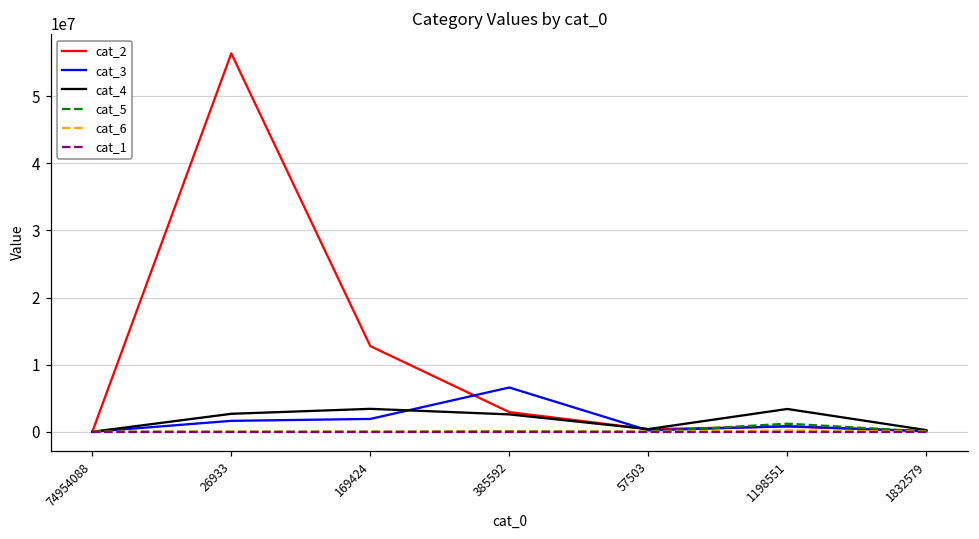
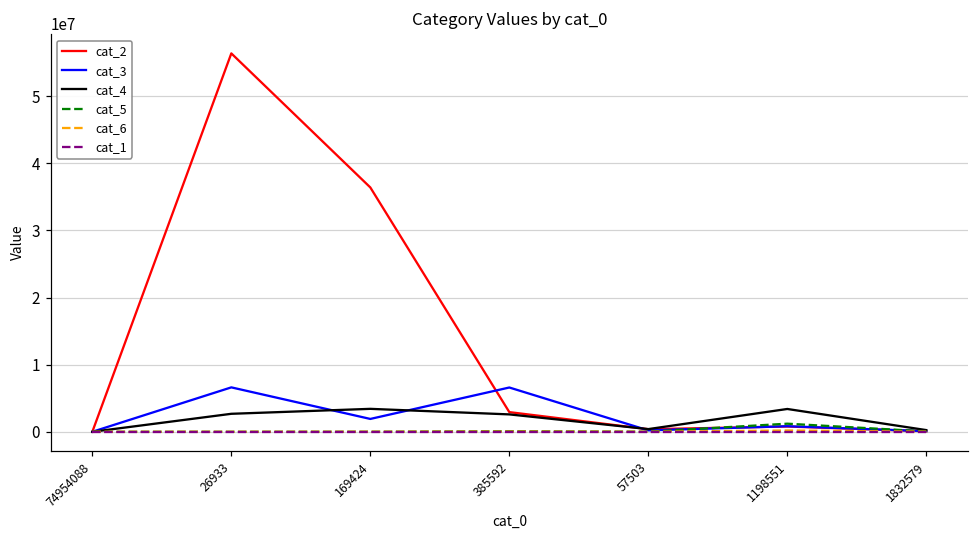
  {
    "cat_2": {
      "26933": 56000000,
-     "169424": 13000000
+     "169424": 36000000
    },
    "cat_3": {
-     "26933": 2000000,
+     "26933": 7000000,
      "169424": 2000000,
      "385592": 7000000
    },
    "cat_4": {
      "26933": 3000000,
      "169424": 3000000,
      "1198551": 3000000
    }
  }
